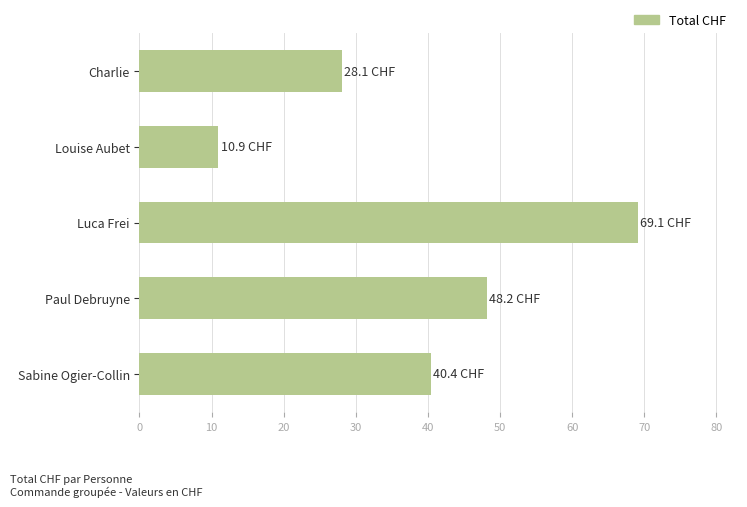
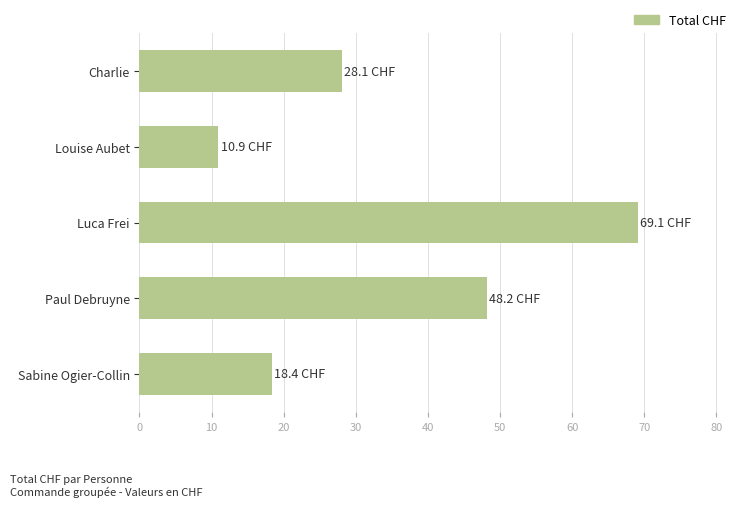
  {
    "Charlie": 28.1,
    "Louise Aubet": 10.9,
    "Luca Frei": 69.1,
    "Paul Debruyne": 48.2,
-   "Sabine Ogier-Collin": 40.4
+   "Sabine Ogier-Collin": 18.4
  }
